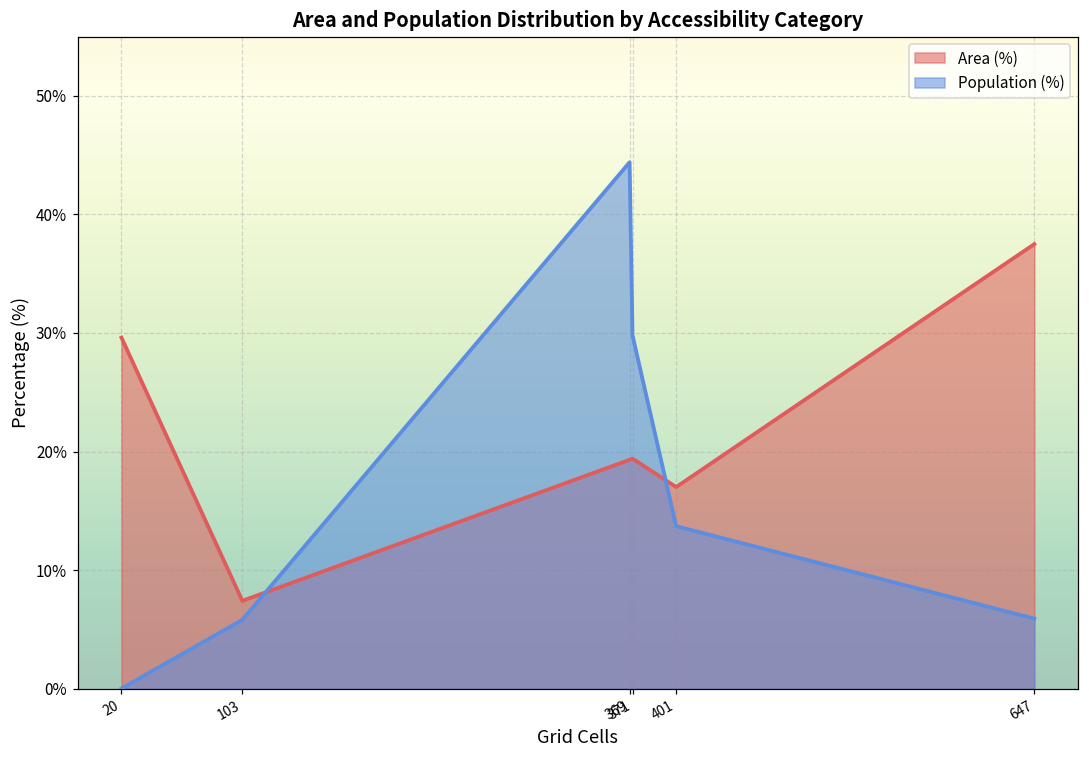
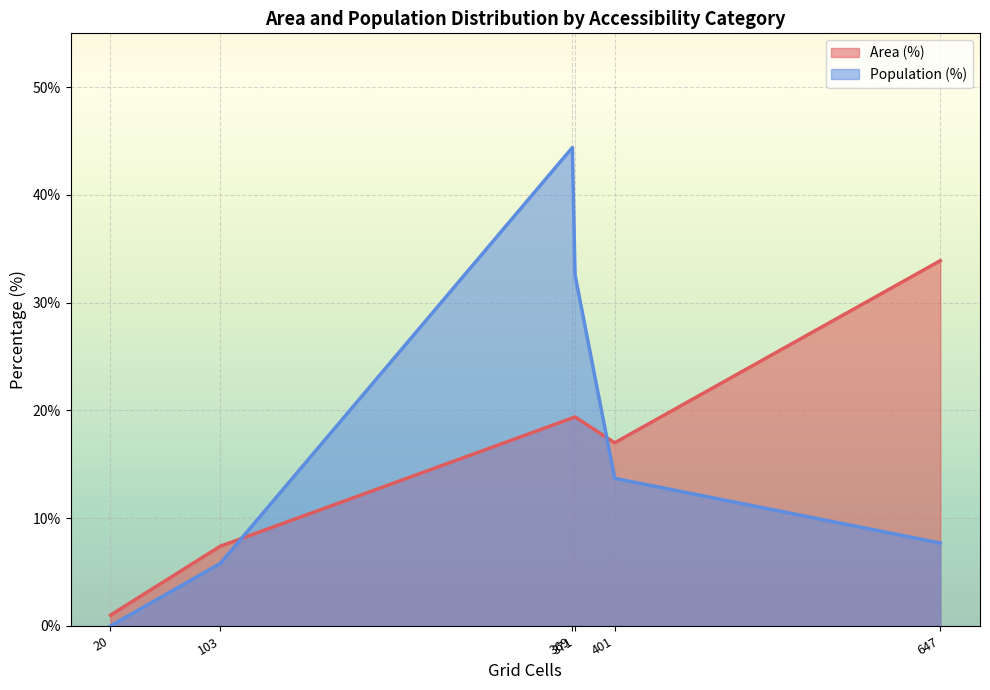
  {
    "Area (%)": {
-     "20": "29.6%",
+     "20": "1.0%",
      "103": "7.4%",
      "369": "19.3%",
      "371": "19.4%",
      "401": "17.0%",
-     "647": "37.5%"
+     "647": "33.9%"
    },
    "Population (%)": {
      "20": "0.0%",
      "103": "5.8%",
      "369": "44.4%",
-     "371": "29.8%",
+     "371": "32.6%",
      "401": "13.7%",
-     "647": "5.9%"
+     "647": "7.7%"
    }
  }
